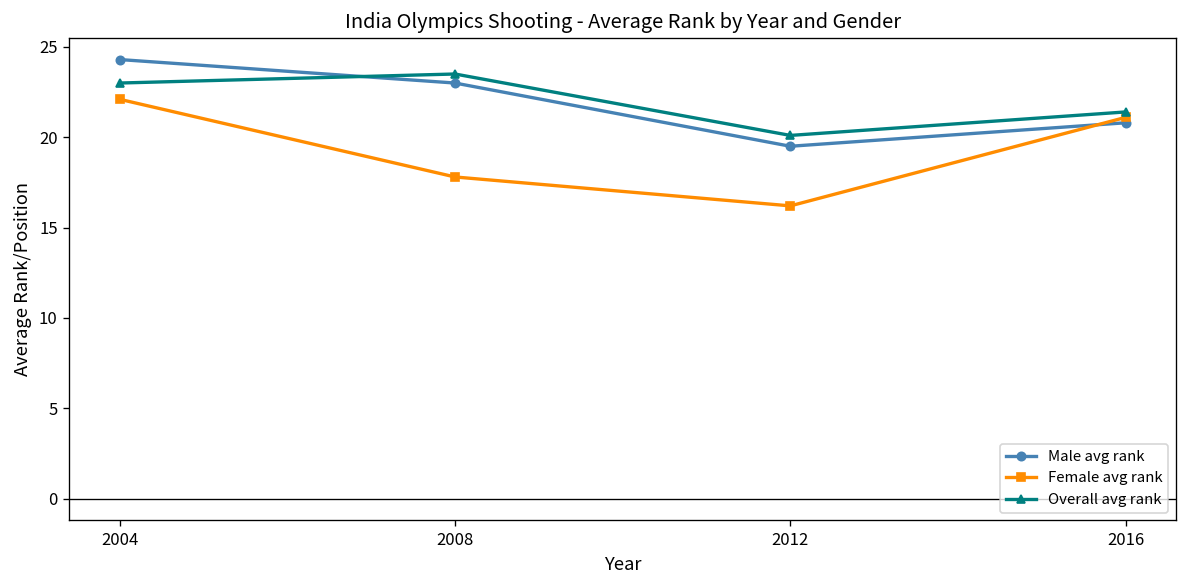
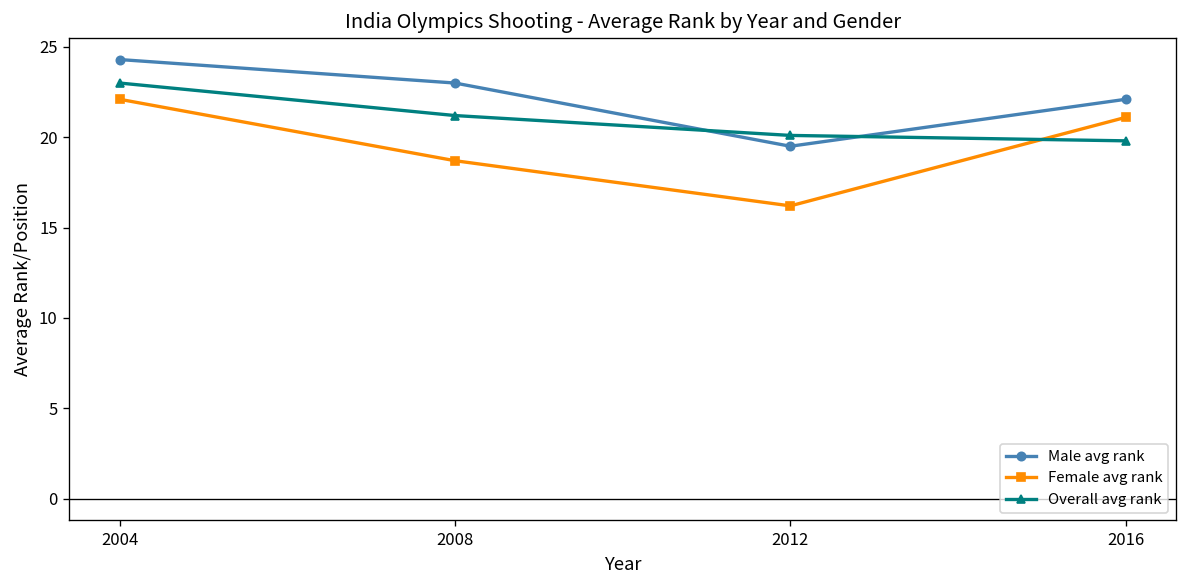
  {
    "Male avg rank": {
      "2004": 24.3,
      "2008": 23.0,
      "2012": 19.5,
-     "2016": 20.8
+     "2016": 22.1
    },
    "Female avg rank": {
      "2004": 22.1,
-     "2008": 17.8,
+     "2008": 18.7,
      "2012": 16.2,
      "2016": 21.1
    },
    "Overall avg rank": {
      "2004": 23.0,
-     "2008": 23.5,
+     "2008": 21.2,
      "2012": 20.1,
-     "2016": 21.4
+     "2016": 19.8
    }
  }
